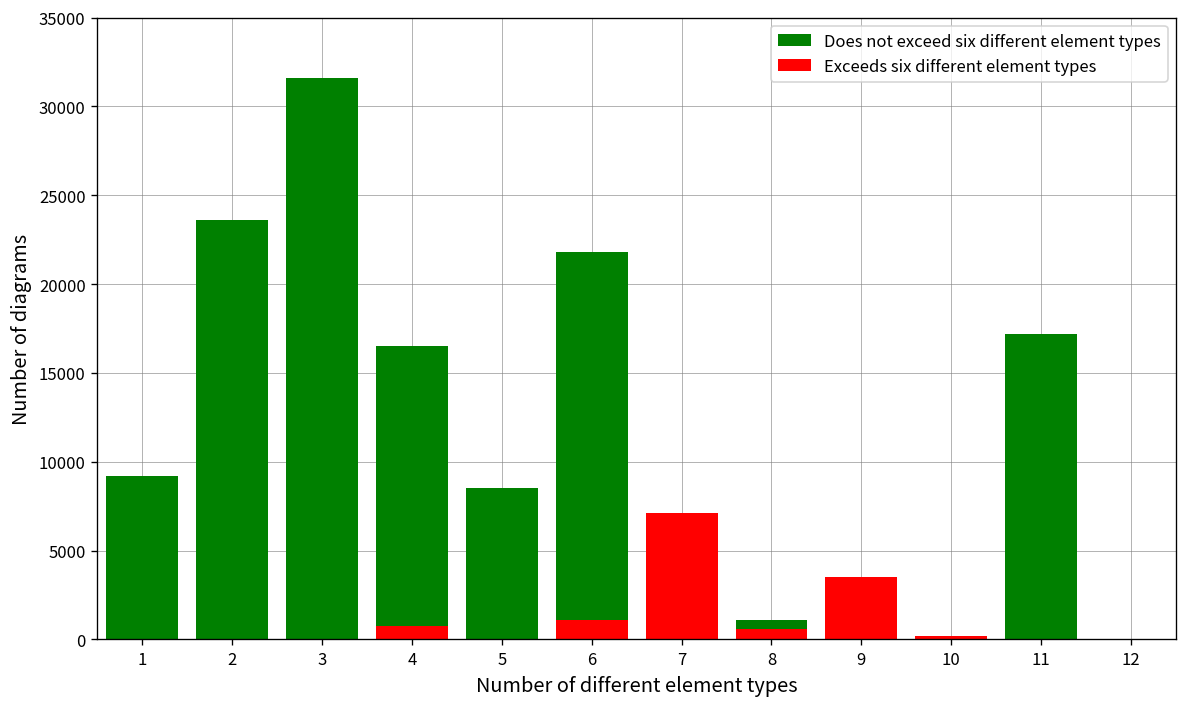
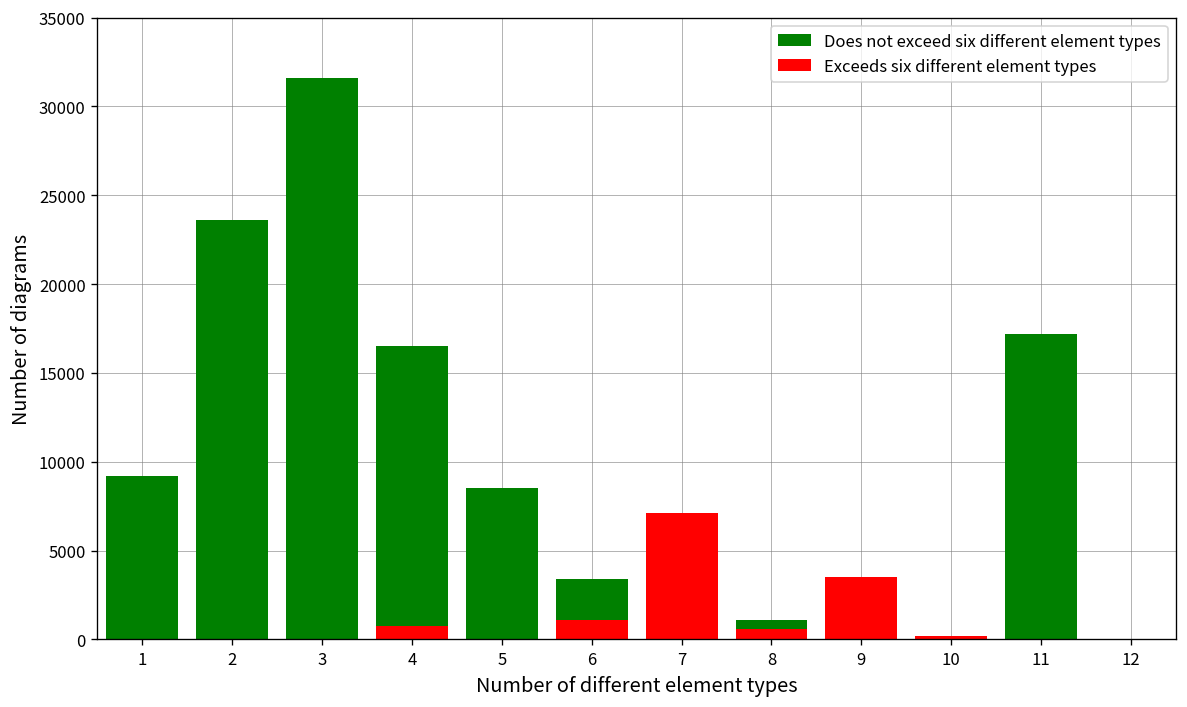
  {
    "Does not exceed six different element types": {
      "1": 9200,
      "2": 23600,
      "3": 31600,
      "4": 16500,
      "5": 8500,
-     "6": 21800,
+     "6": 3400,
      "7": 0,
      "8": 1100,
      "9": 0,
      "10": 0,
      "11": 17200,
      "12": 0
    },
    "Exceeds six different element types": {
      "1": 0,
      "2": 0,
      "3": 0,
      "5": 0,
      "7": 7100,
      "9": 3500,
      "10": 200,
      "11": 0,
      "12": 0
    }
  }
